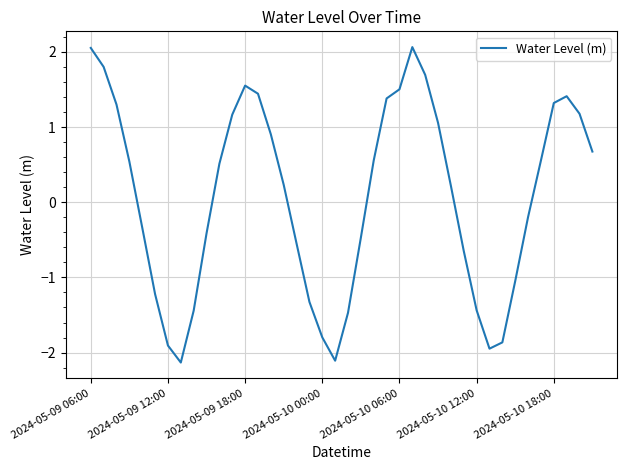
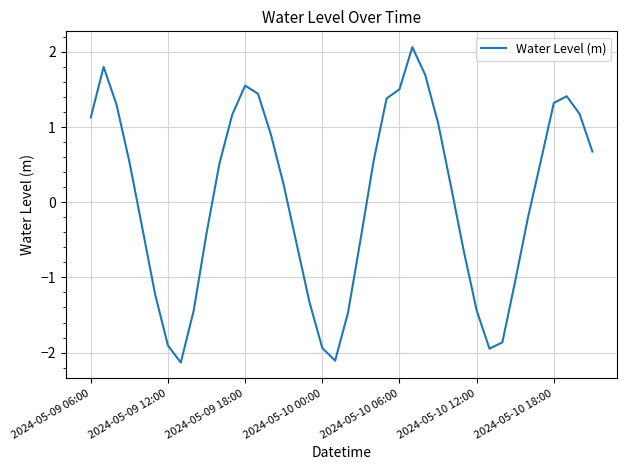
  {
-   "2024-05-09 06:00": 2.1,
+   "2024-05-09 06:00": 1.1,
    "2024-05-09 12:00": -1.9,
    "2024-05-09 18:00": 1.6,
-   "2024-05-10 00:00": -1.8,
+   "2024-05-10 00:00": -1.9,
    "2024-05-10 06:00": 1.5,
    "2024-05-10 12:00": -1.4,
    "2024-05-10 18:00": 1.3
  }
